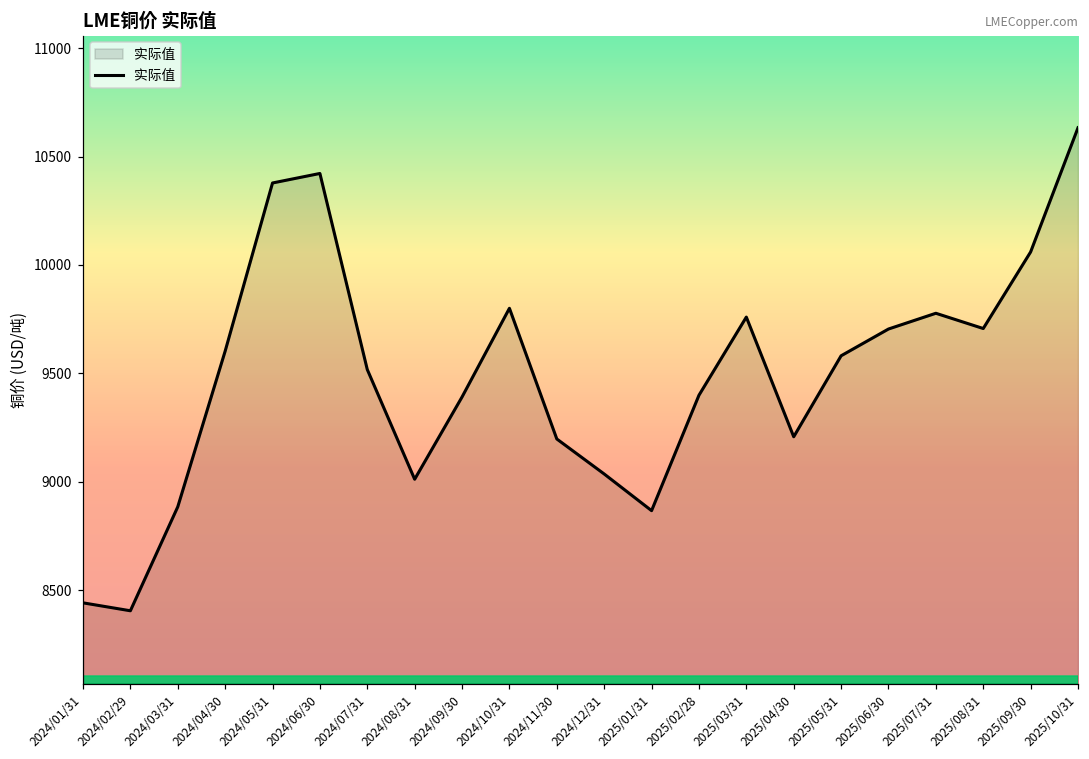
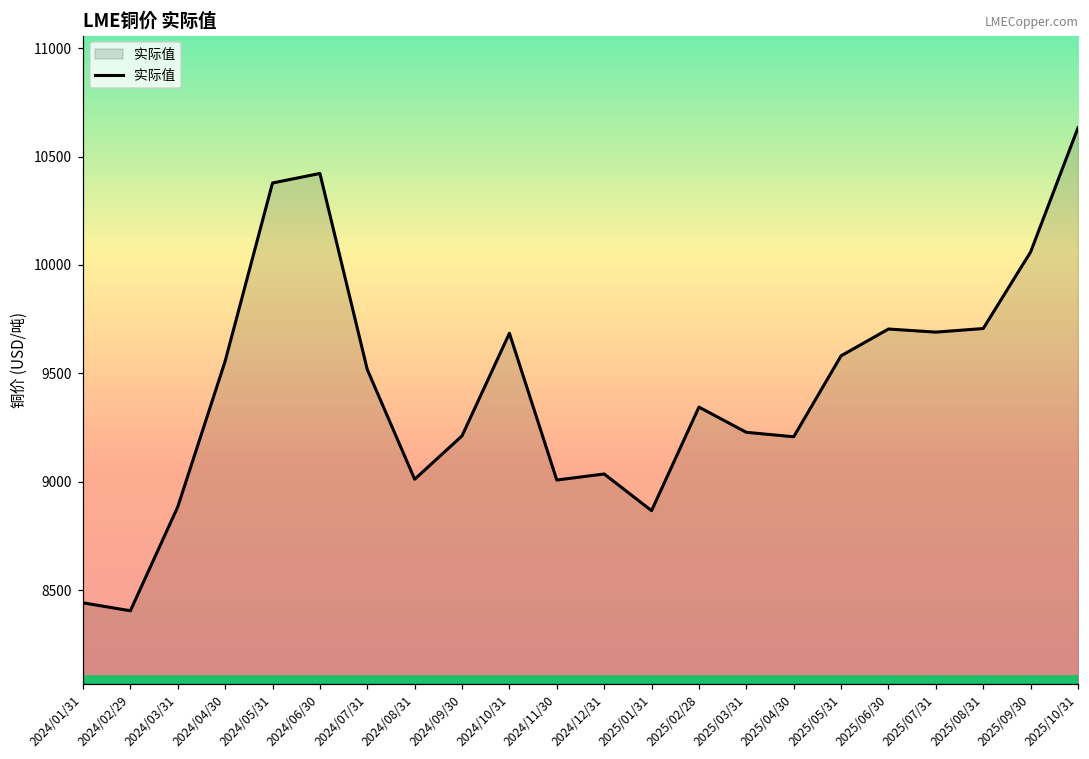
  {
    "2024/01/31": 8440,
    "2024/02/29": 8400,
    "2024/03/31": 8880,
-   "2024/04/30": 9600,
+   "2024/04/30": 9560,
    "2024/05/31": 10380,
    "2024/06/30": 10420,
    "2024/07/31": 9520,
    "2024/08/31": 9010,
-   "2024/09/30": 9390,
-   "2024/10/31": 9800,
-   "2024/11/30": 9200,
+   "2024/09/30": 9210,
+   "2024/10/31": 9680,
+   "2024/11/30": 9010,
    "2024/12/31": 9040,
    "2025/01/31": 8870,
-   "2025/02/28": 9400,
-   "2025/03/31": 9760,
+   "2025/02/28": 9340,
+   "2025/03/31": 9230,
    "2025/04/30": 9210,
    "2025/05/31": 9580,
    "2025/06/30": 9700,
-   "2025/07/31": 9780,
+   "2025/07/31": 9690,
    "2025/08/31": 9710,
    "2025/09/30": 10060,
    "2025/10/31": 10630
  }
